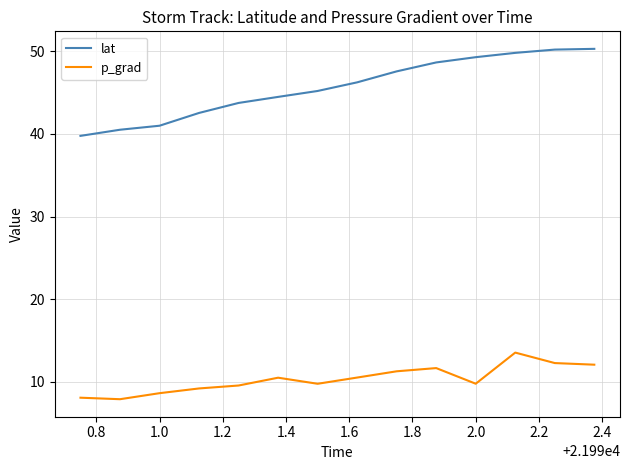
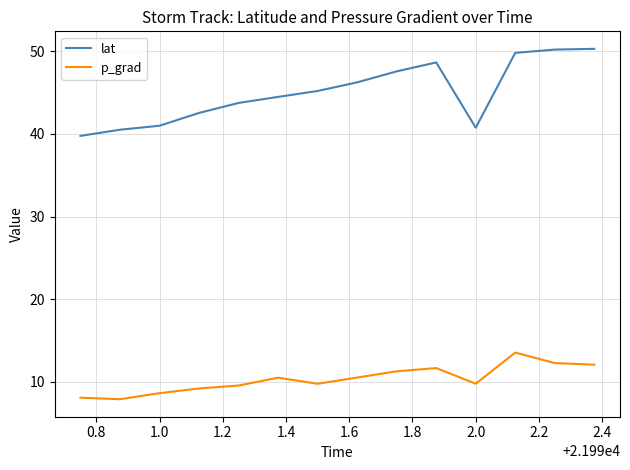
  {
    "lat": {
      "1.0": 41,
-     "2.0": 49
+     "2.0": 41
    },
    "p_grad": {
      "1.0": 9,
      "2.0": 10
    }
  }
